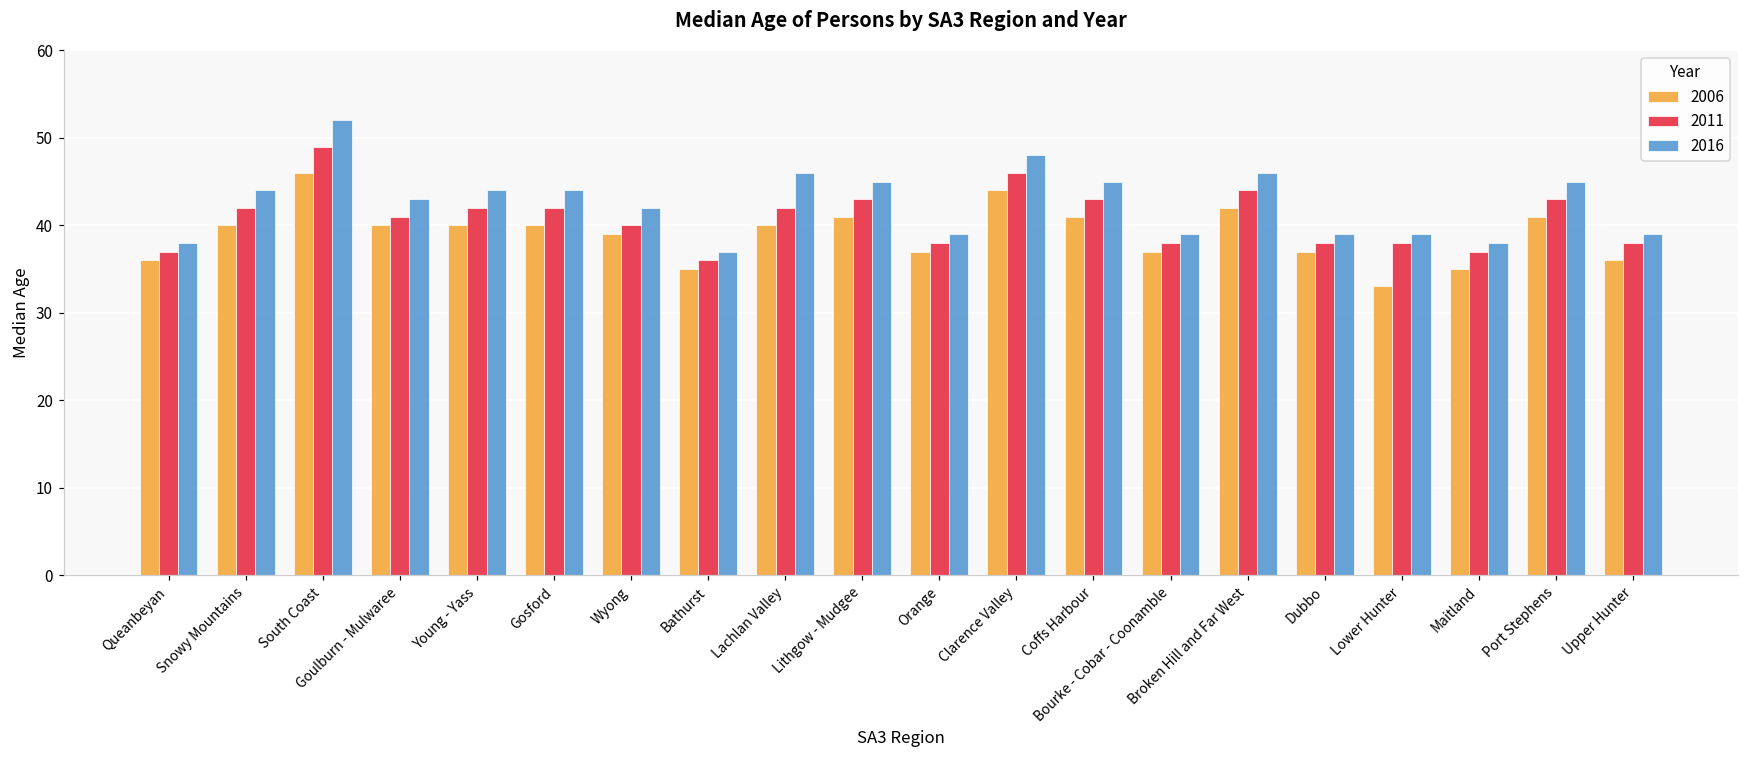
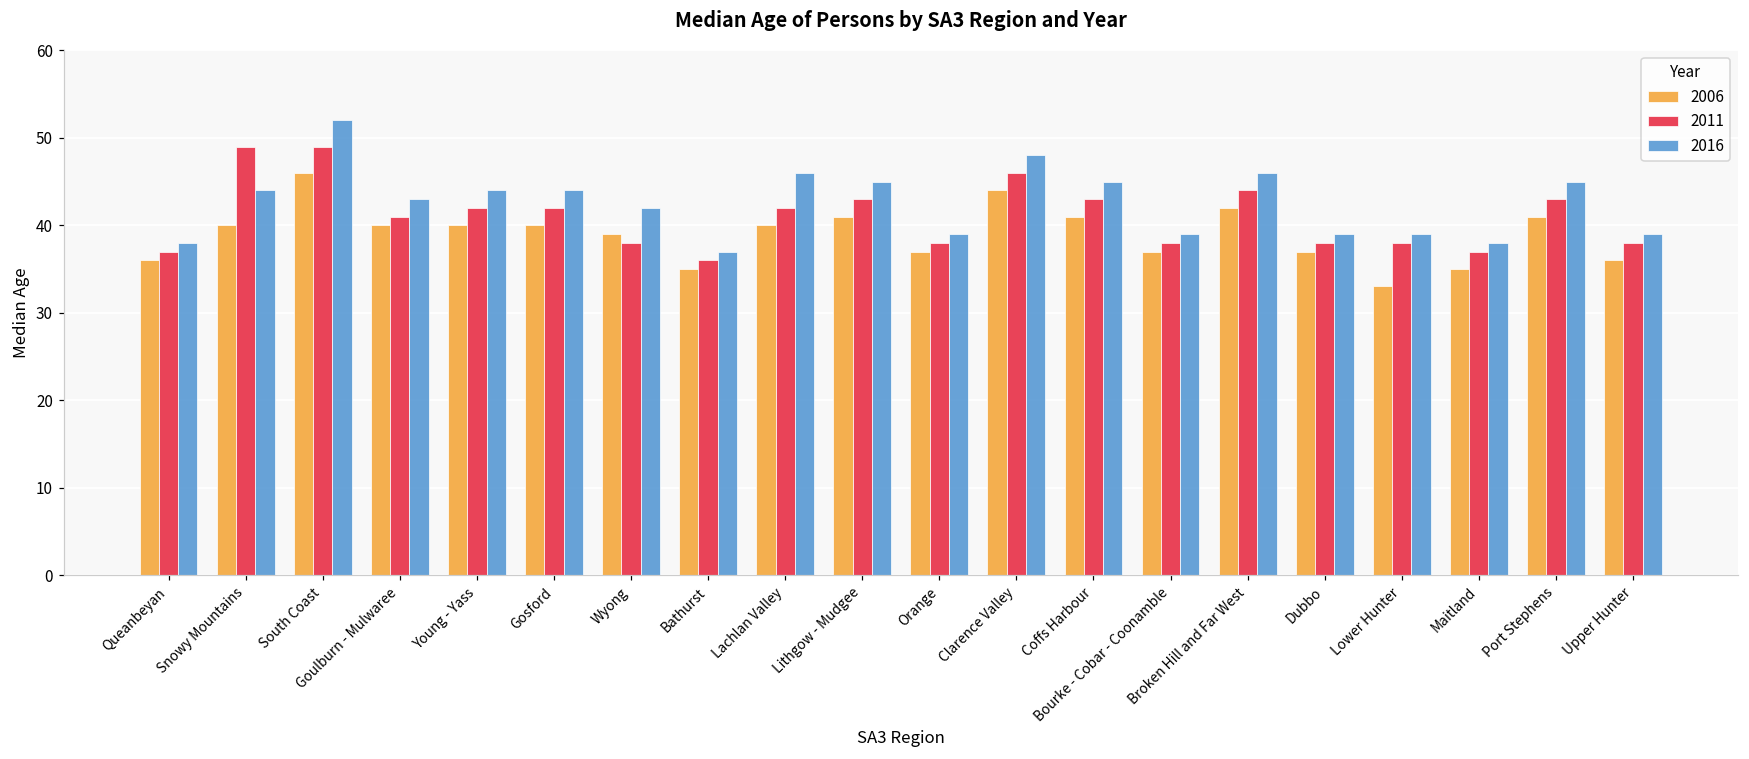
  {
    "2006": {
      "Queanbeyan": 36,
      "Snowy Mountains": 40,
      "South Coast": 46,
      "Goulburn - Mulwaree": 40,
      "Young - Yass": 40,
      "Gosford": 40,
      "Wyong": 39,
      "Bathurst": 35,
      "Lachlan Valley": 40,
      "Lithgow - Mudgee": 41,
      "Orange": 37,
      "Clarence Valley": 44,
      "Coffs Harbour": 41,
      "Bourke - Cobar - Coonamble": 37,
      "Broken Hill and Far West": 42,
      "Dubbo": 37,
      "Lower Hunter": 33,
      "Maitland": 35,
      "Port Stephens": 41,
      "Upper Hunter": 36
    },
    "2011": {
      "Queanbeyan": 37,
-     "Snowy Mountains": 42,
+     "Snowy Mountains": 49,
      "South Coast": 49,
      "Goulburn - Mulwaree": 41,
      "Young - Yass": 42,
      "Gosford": 42,
-     "Wyong": 40,
+     "Wyong": 38,
      "Bathurst": 36,
      "Lachlan Valley": 42,
      "Lithgow - Mudgee": 43,
      "Orange": 38,
      "Clarence Valley": 46,
      "Coffs Harbour": 43,
      "Bourke - Cobar - Coonamble": 38,
      "Broken Hill and Far West": 44,
      "Dubbo": 38,
      "Lower Hunter": 38,
      "Maitland": 37,
      "Port Stephens": 43,
      "Upper Hunter": 38
    },
    "2016": {
      "Queanbeyan": 38,
      "Snowy Mountains": 44,
      "South Coast": 52,
      "Goulburn - Mulwaree": 43,
      "Young - Yass": 44,
      "Gosford": 44,
      "Wyong": 42,
      "Bathurst": 37,
      "Lachlan Valley": 46,
      "Lithgow - Mudgee": 45,
      "Orange": 39,
      "Clarence Valley": 48,
      "Coffs Harbour": 45,
      "Bourke - Cobar - Coonamble": 39,
      "Broken Hill and Far West": 46,
      "Dubbo": 39,
      "Lower Hunter": 39,
      "Maitland": 38,
      "Port Stephens": 45,
      "Upper Hunter": 39
    }
  }
